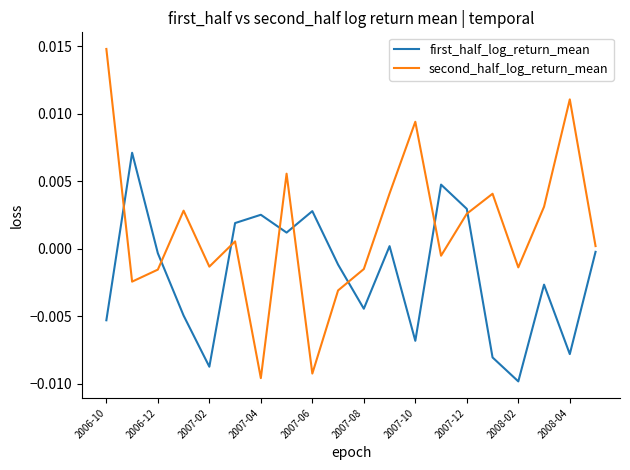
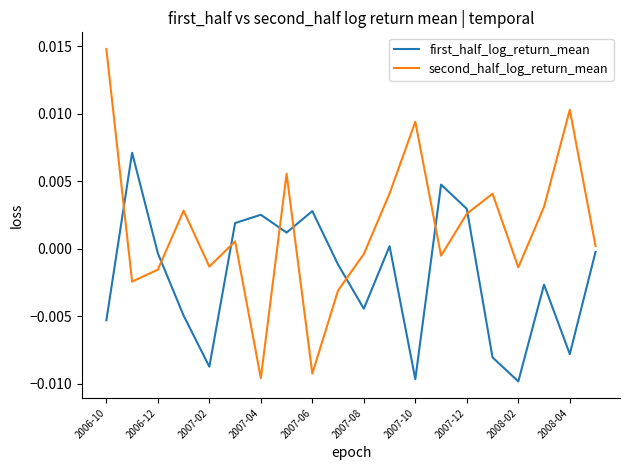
  {
    "first_half_log_return_mean": {
      "2006-10": -0.0053,
      "2006-12": -0.0003,
      "2007-02": -0.0087,
      "2007-04": 0.0025,
      "2007-06": 0.0028,
      "2007-08": -0.0044,
-     "2007-10": -0.0068,
+     "2007-10": -0.0097,
      "2007-12": 0.0029,
      "2008-02": -0.0098,
      "2008-04": -0.0078
    },
    "second_half_log_return_mean": {
      "2006-10": 0.0148,
      "2006-12": -0.0015,
      "2007-02": -0.0013,
      "2007-04": -0.0096,
      "2007-06": -0.0092,
-     "2007-08": -0.0015,
+     "2007-08": -0.0004,
      "2007-10": 0.0094,
      "2007-12": 0.0026,
      "2008-02": -0.0014,
-     "2008-04": 0.0111
+     "2008-04": 0.0103
    }
  }
